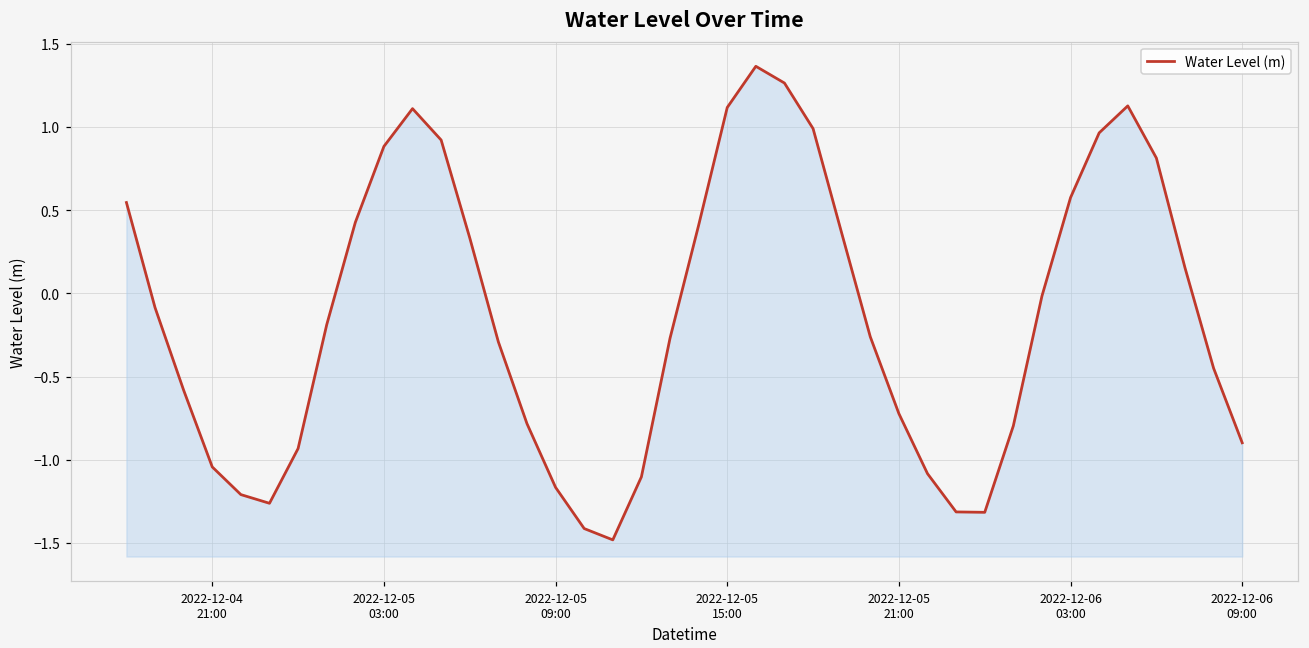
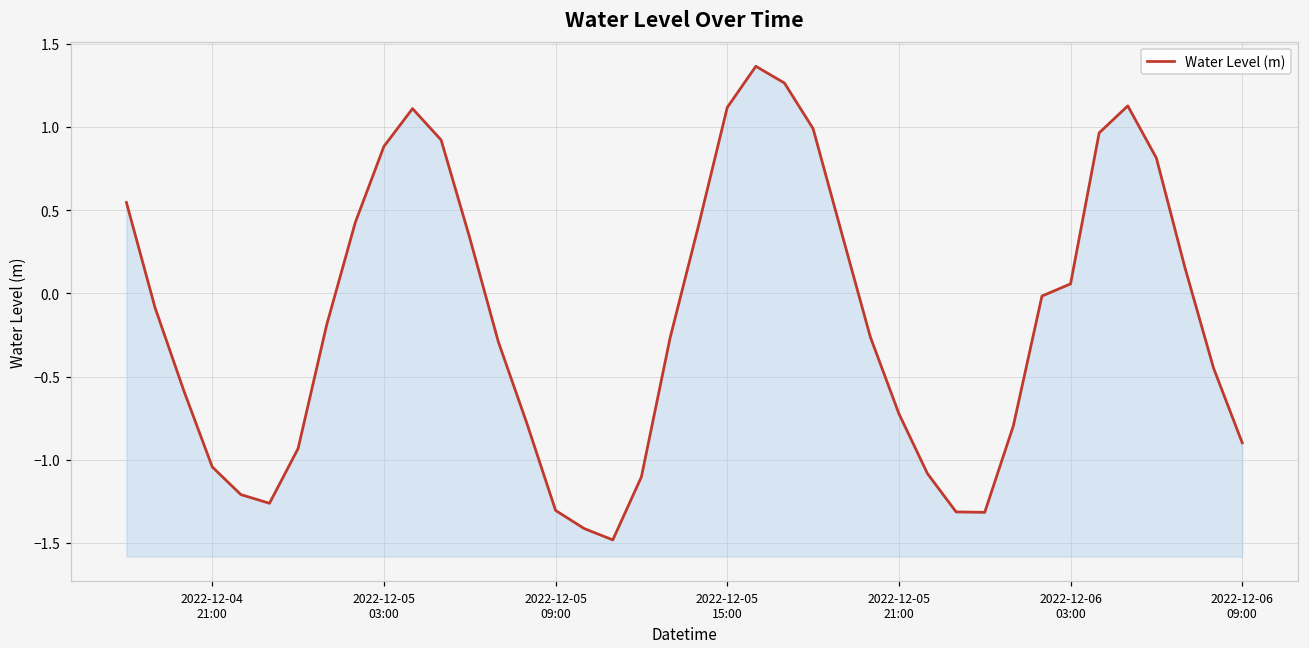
  {
    "2022-12-04 21:00": -1.04,
    "2022-12-05 03:00": 0.88,
-   "2022-12-05 09:00": -1.17,
+   "2022-12-05 09:00": -1.30,
    "2022-12-05 15:00": 1.12,
    "2022-12-05 21:00": -0.72,
-   "2022-12-06 03:00": 0.58,
+   "2022-12-06 03:00": 0.06,
    "2022-12-06 09:00": -0.90
  }
